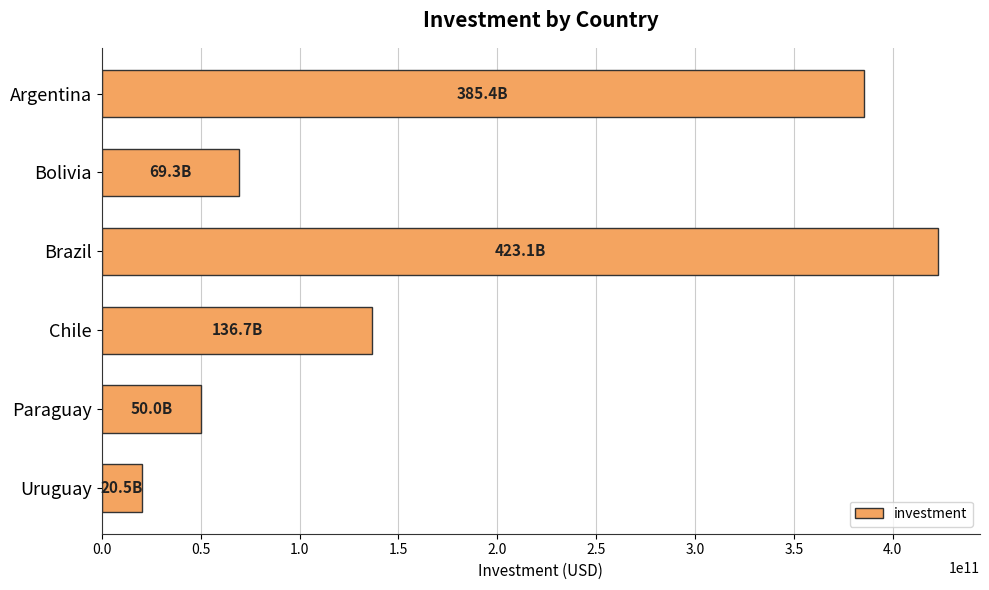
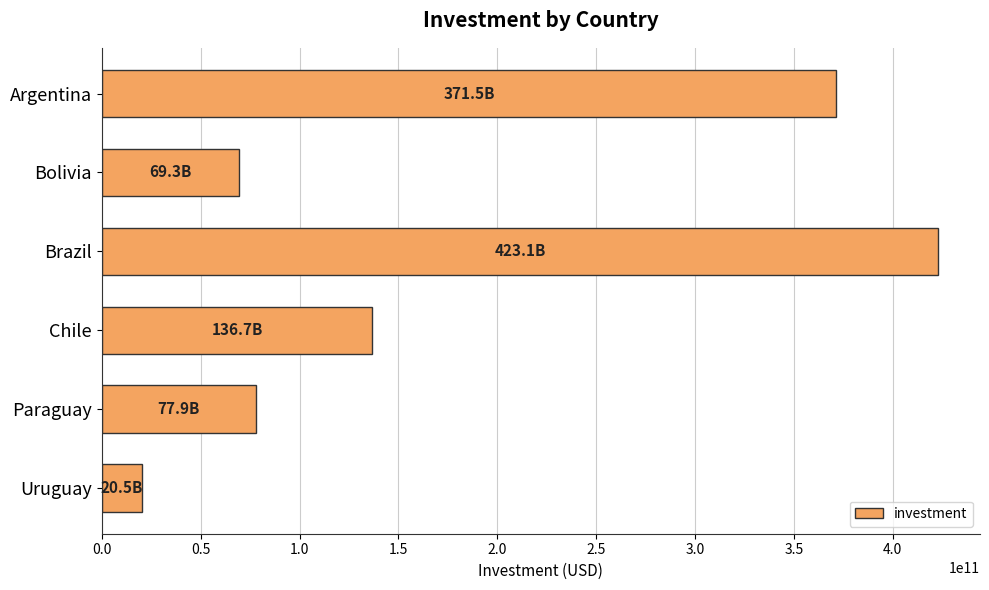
  {
-   "Argentina": "385.4B",
+   "Argentina": "371.5B",
    "Bolivia": "69.3B",
    "Brazil": "423.1B",
    "Chile": "136.7B",
-   "Paraguay": "50.0B",
+   "Paraguay": "77.9B",
    "Uruguay": "20.5B"
  }
